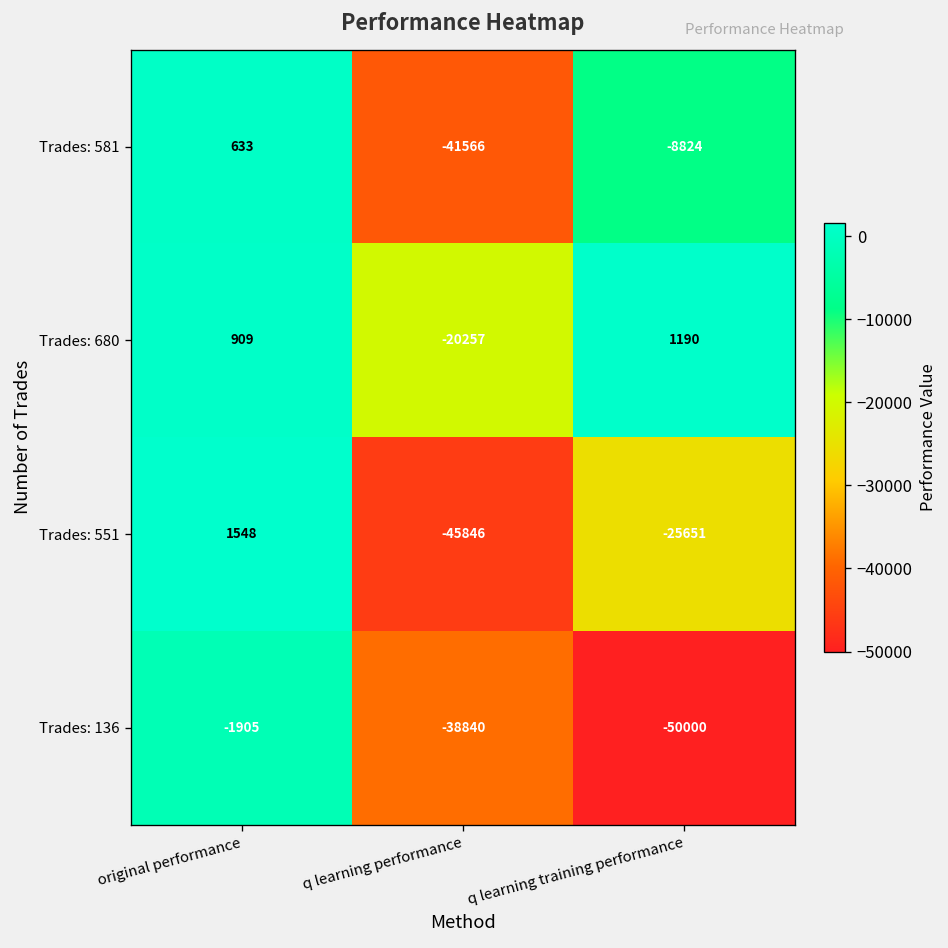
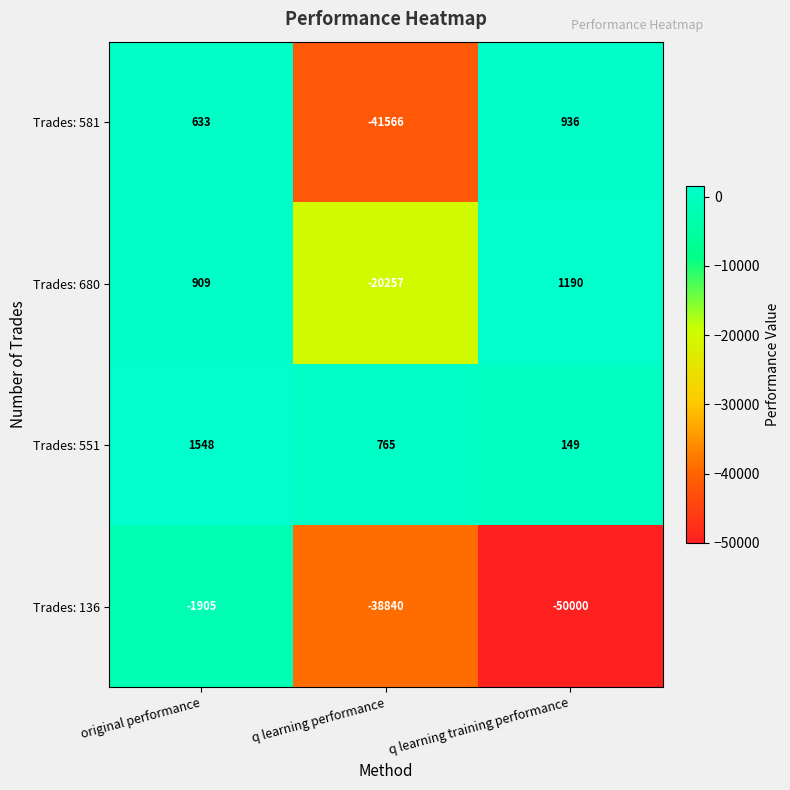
  {
    "Trades: 581": {
      "original performance": 633,
      "q learning performance": -41566,
-     "q learning training performance": -8824
+     "q learning training performance": 936
    },
    "Trades: 680": {
      "original performance": 909,
      "q learning performance": -20257,
      "q learning training performance": 1190
    },
    "Trades: 551": {
      "original performance": 1548,
-     "q learning performance": -45846,
-     "q learning training performance": -25651
+     "q learning performance": 765,
+     "q learning training performance": 149
    },
    "Trades: 136": {
      "original performance": -1905,
      "q learning performance": -38840,
      "q learning training performance": -50000
    }
  }
